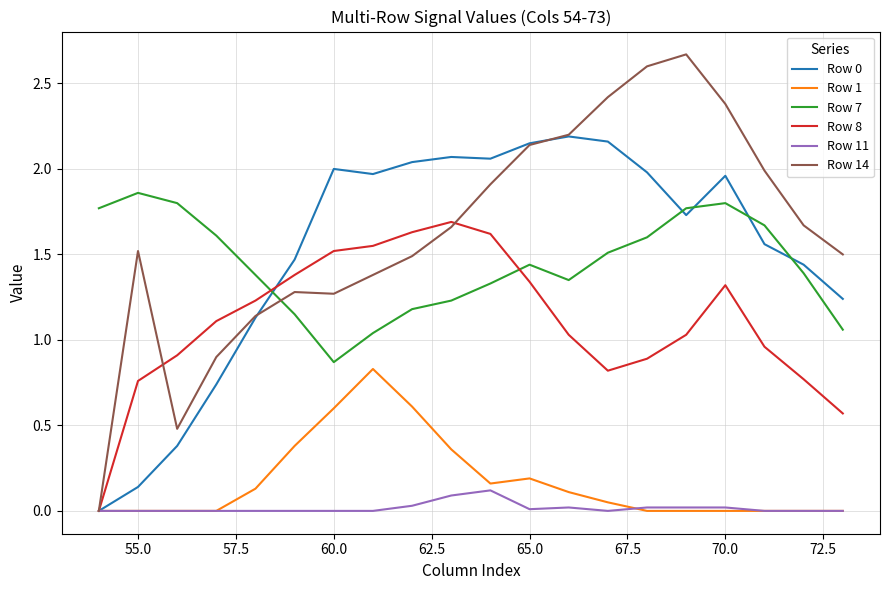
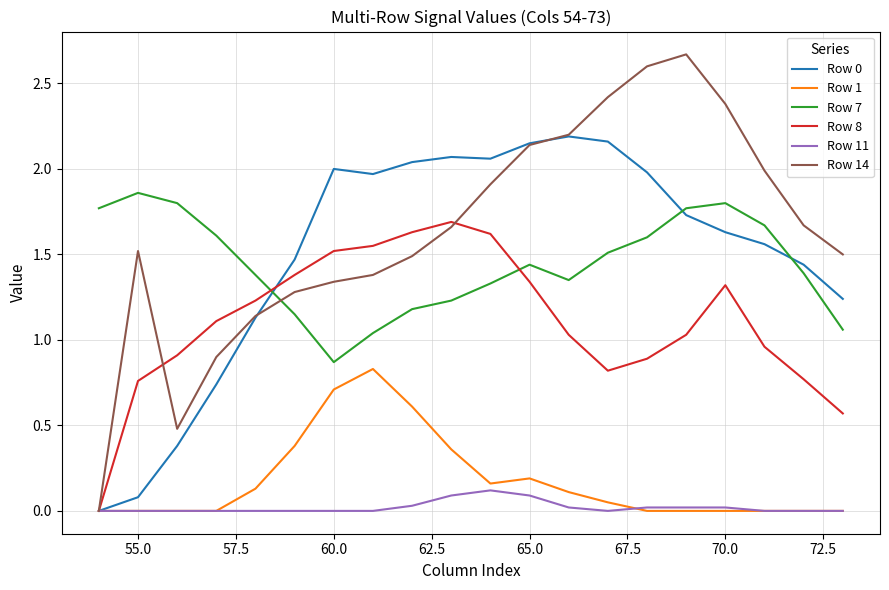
  {
    "Row 0": {
-     "55.0": 0.14,
+     "55.0": 0.08,
      "60.0": 2.00,
-     "70.0": 1.96
+     "70.0": 1.63
    },
    "Row 1": {
-     "60.0": 0.60,
+     "60.0": 0.71,
      "65.0": 0.19,
      "70.0": 0.00
    },
    "Row 7": {
      "55.0": 1.86,
      "60.0": 0.87,
      "65.0": 1.44,
      "70.0": 1.80
    },
    "Row 8": {
      "55.0": 0.76,
      "60.0": 1.52,
      "65.0": 1.34,
      "70.0": 1.32
    },
    "Row 11": {
      "60.0": 0.00,
-     "65.0": 0.01,
+     "65.0": 0.09,
      "70.0": 0.02
    },
    "Row 14": {
      "55.0": 1.52,
-     "60.0": 1.27,
+     "60.0": 1.34,
      "70.0": 2.38
    }
  }
